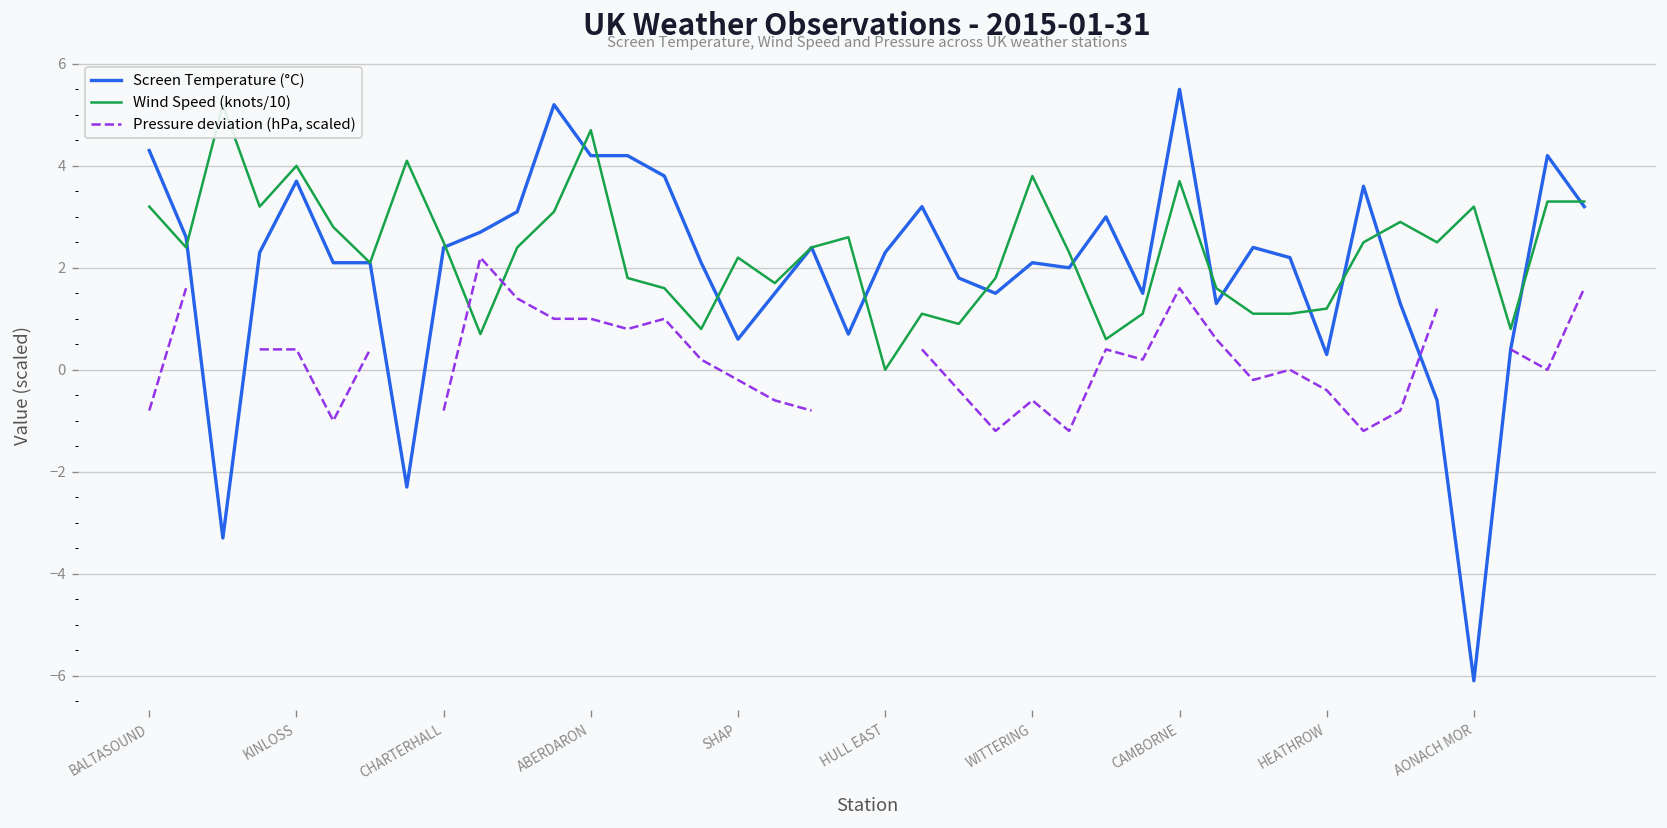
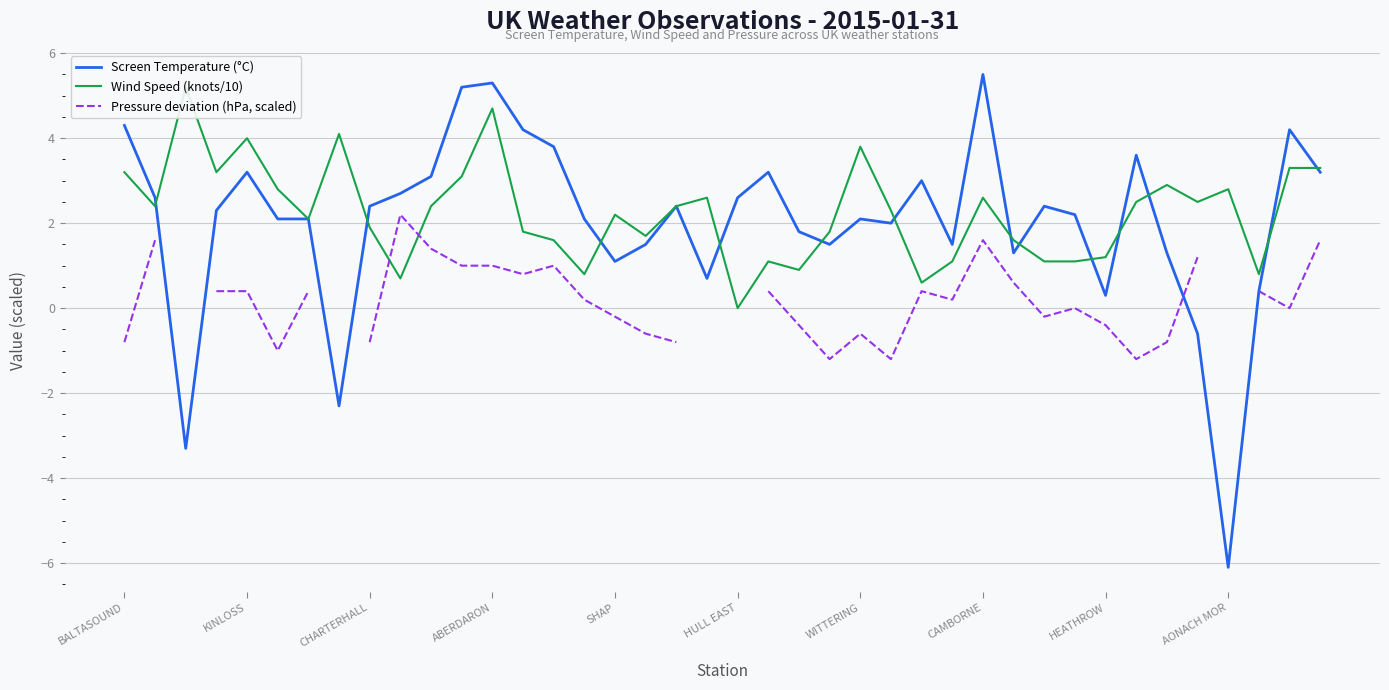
  {
    "Screen Temperature (°C)": {
      "BALTASOUND": 4.3,
-     "KINLOSS": 3.7,
+     "KINLOSS": 3.2,
      "CHARTERHALL": 2.4,
-     "ABERDARON": 4.2,
-     "SHAP": 0.6,
-     "HULL EAST": 2.3,
+     "ABERDARON": 5.3,
+     "SHAP": 1.1,
+     "HULL EAST": 2.6,
      "WITTERING": 2.1,
      "CAMBORNE": 5.5,
      "HEATHROW": 0.3,
      "AONACH MOR": -6.1
    },
    "Wind Speed (knots/10)": {
      "BALTASOUND": 3.2,
      "KINLOSS": 4.0,
-     "CHARTERHALL": 2.5,
+     "CHARTERHALL": 1.9,
      "ABERDARON": 4.7,
      "SHAP": 2.2,
      "HULL EAST": 0.0,
      "WITTERING": 3.8,
-     "CAMBORNE": 3.7,
+     "CAMBORNE": 2.6,
      "HEATHROW": 1.2,
-     "AONACH MOR": 3.2
+     "AONACH MOR": 2.8
    },
    "Pressure deviation (hPa, scaled)": {
      "BALTASOUND": -0.8,
      "KINLOSS": 0.4,
      "CHARTERHALL": -0.8,
      "ABERDARON": 1.0,
      "SHAP": -0.2,
      "WITTERING": -0.6,
      "CAMBORNE": 1.6,
      "HEATHROW": -0.4
    }
  }
